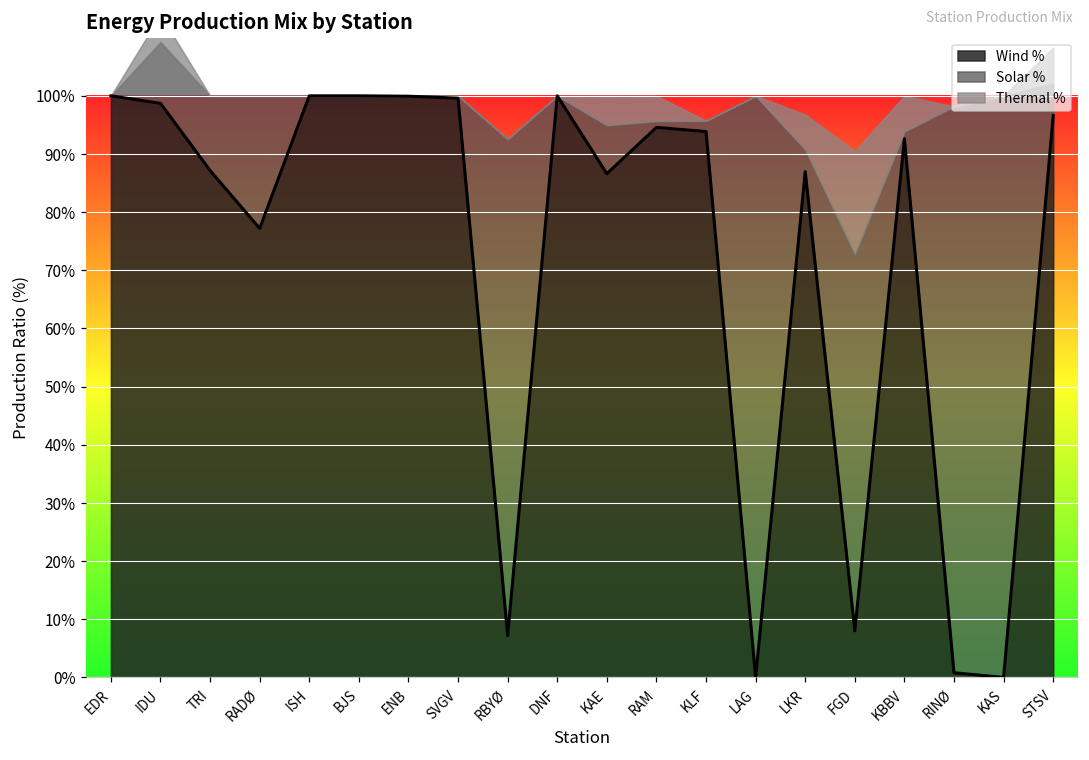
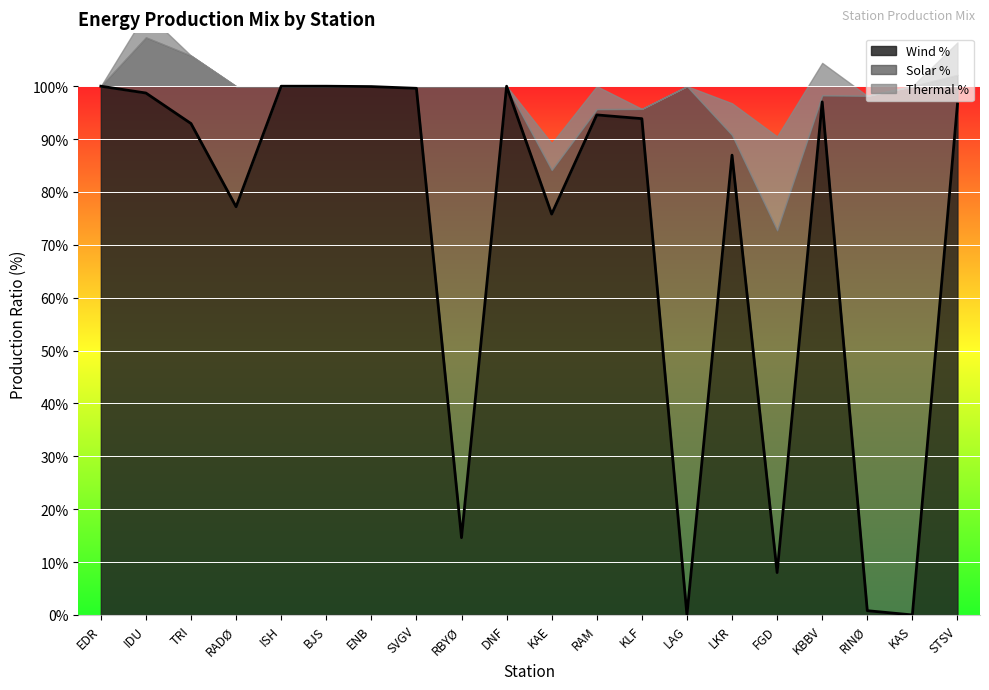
  {
    "Wind %": {
      "IDU": "99%",
-     "TRI": "87%",
+     "TRI": "93%",
      "RADØ": "77%",
-     "RBYØ": "7%",
-     "KAE": "87%",
+     "RBYØ": "15%",
+     "KAE": "76%",
      "RAM": "95%",
      "KLF": "94%",
      "LAG": "0%",
      "LKR": "87%",
      "FGD": "8%",
-     "KBBV": "93%",
+     "KBBV": "97%",
      "RINØ": "1%",
      "KAS": "0%",
      "STSV": "97%"
    },
    "Solar %": {
      "IDU": "11%",
      "KAE": "8%",
      "RAM": "1%",
      "LKR": "4%",
      "FGD": "65%",
      "KBBV": "1%"
    },
    "Thermal %": {
      "KAE": "5%",
      "RAM": "4%",
      "LKR": "6%",
      "FGD": "18%",
      "KBBV": "6%"
    }
  }
